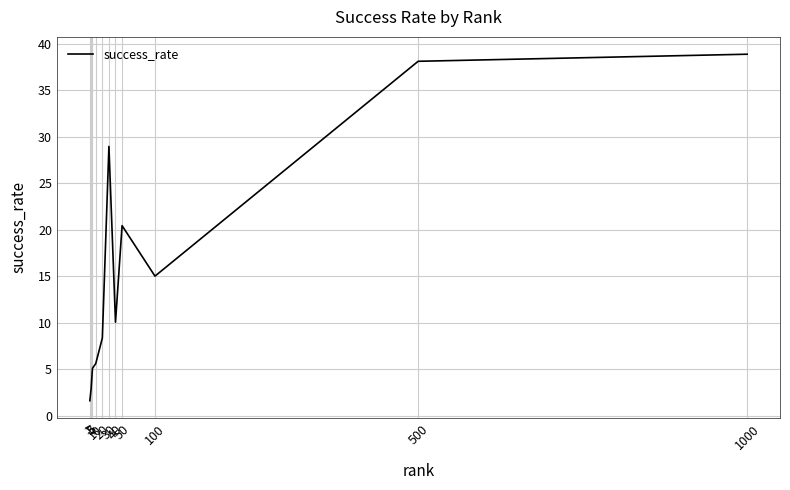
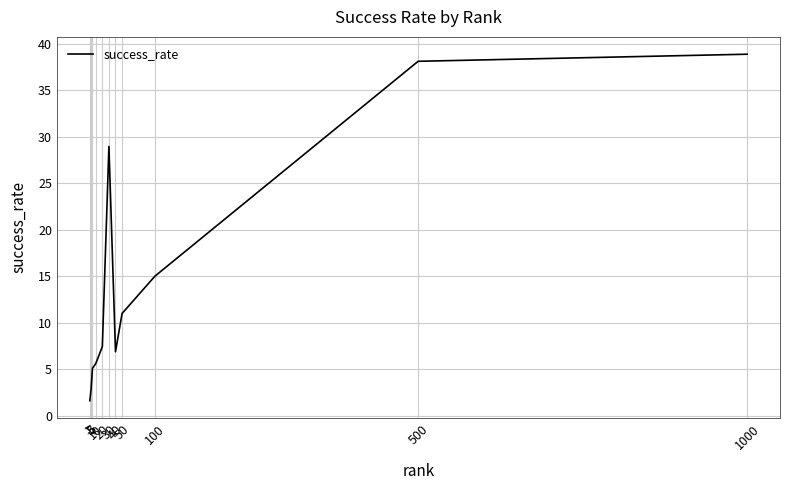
  {
    "1": 2,
    "3": 3,
    "5": 5,
    "10": 6,
-   "20": 8,
+   "20": 7,
    "30": 29,
-   "40": 10,
-   "50": 20,
+   "40": 7,
+   "50": 11,
    "100": 15,
    "500": 38,
    "1000": 39
  }
